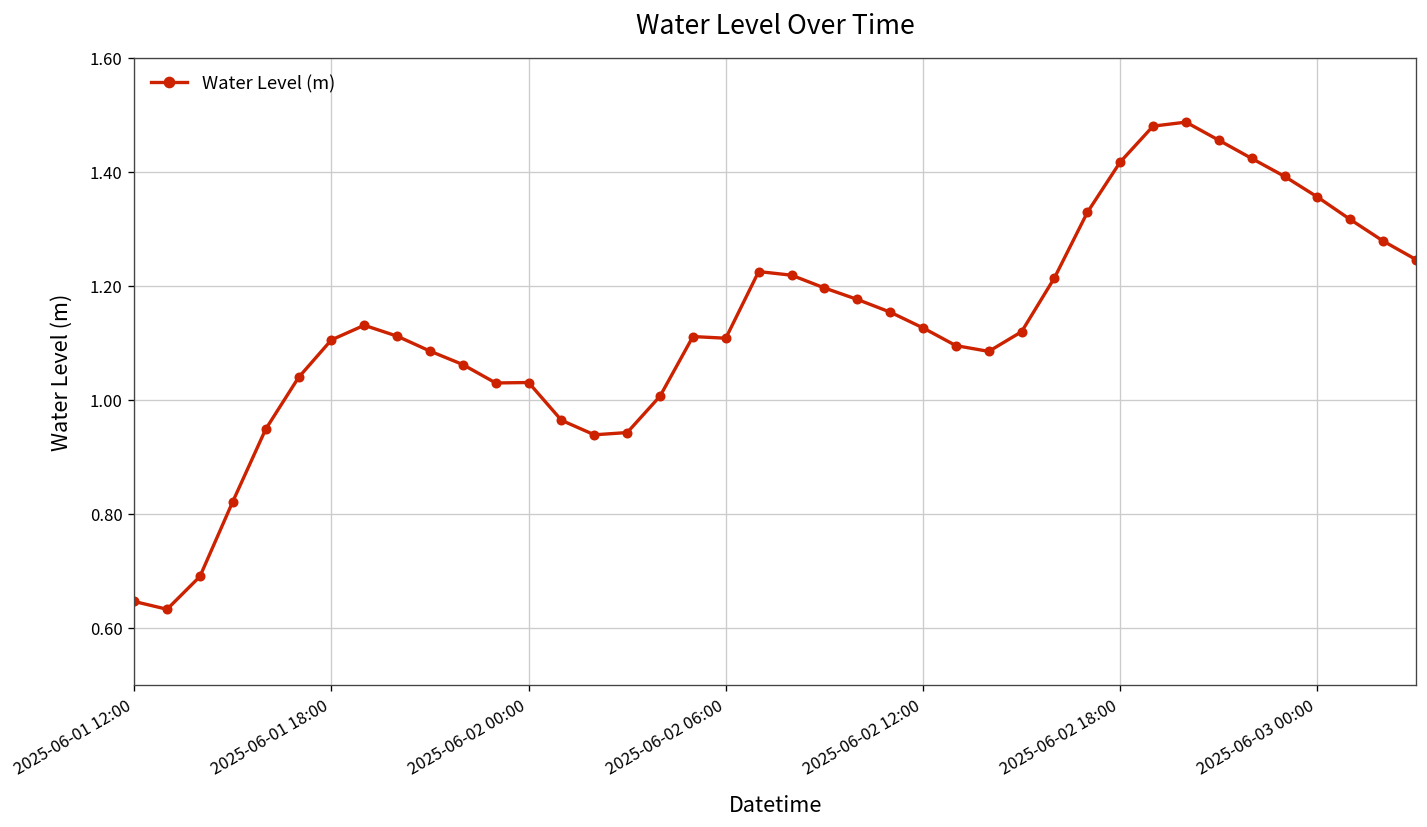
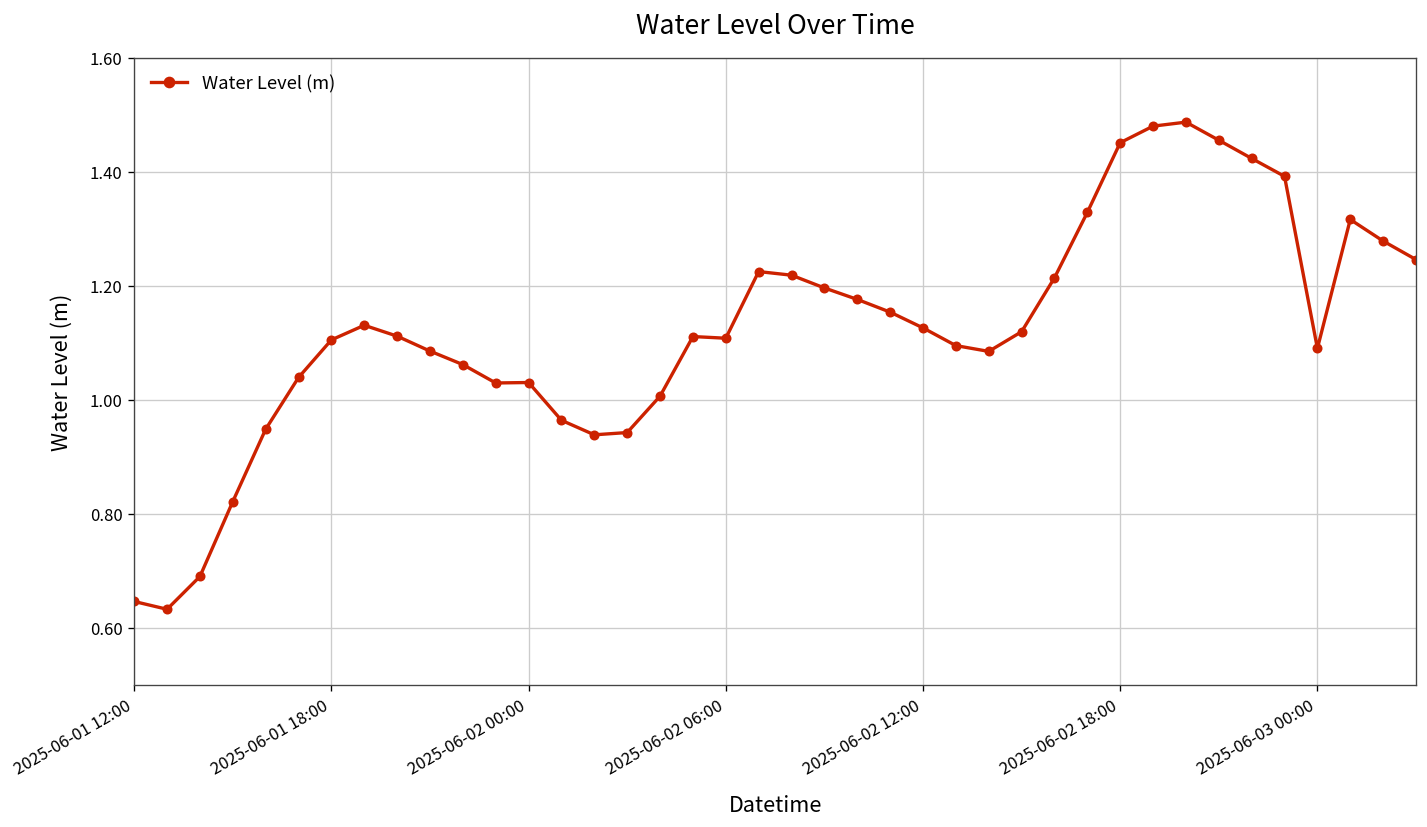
  {
    "2025-06-01 12:00": 0.65,
    "2025-06-01 18:00": 1.10,
    "2025-06-02 00:00": 1.03,
    "2025-06-02 06:00": 1.11,
    "2025-06-02 12:00": 1.13,
-   "2025-06-02 18:00": 1.42,
-   "2025-06-03 00:00": 1.36
+   "2025-06-02 18:00": 1.45,
+   "2025-06-03 00:00": 1.09
  }
